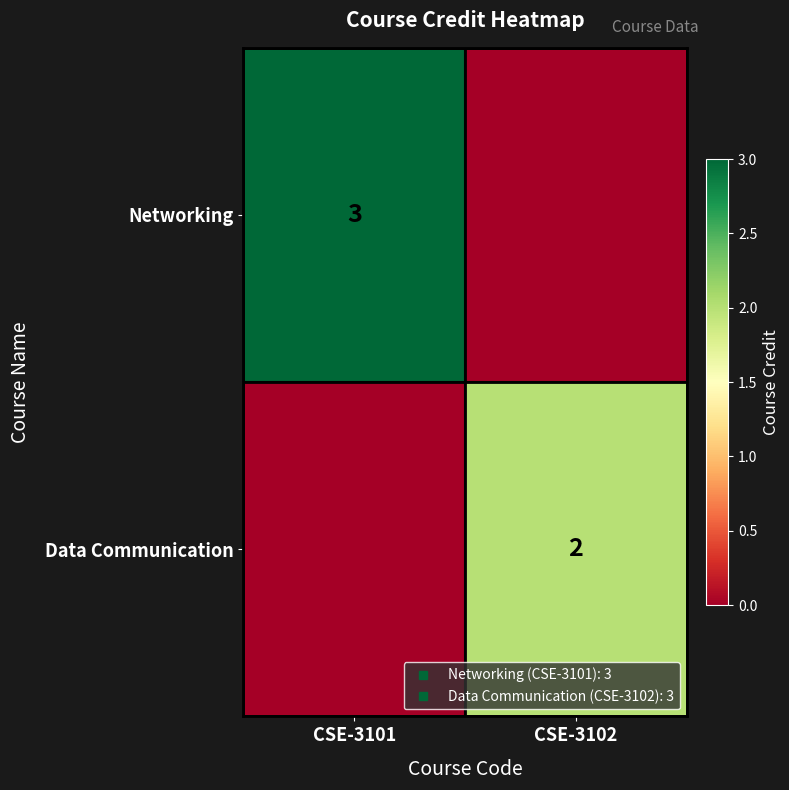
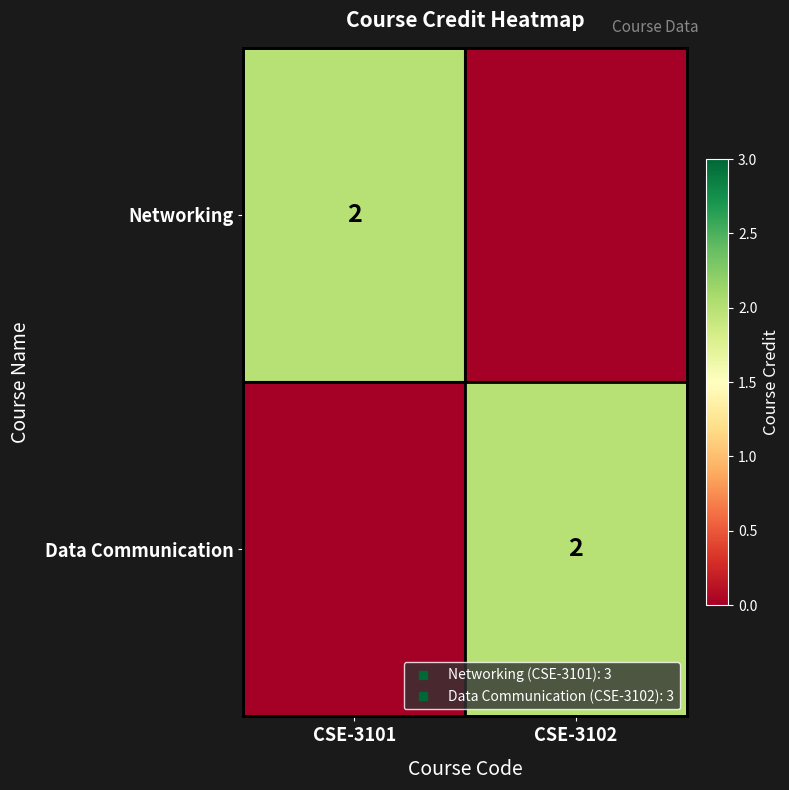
  {
    "Networking": {
-     "CSE-3101": 3
+     "CSE-3101": 2
    },
    "Data Communication": {
      "CSE-3102": 2
    }
  }
